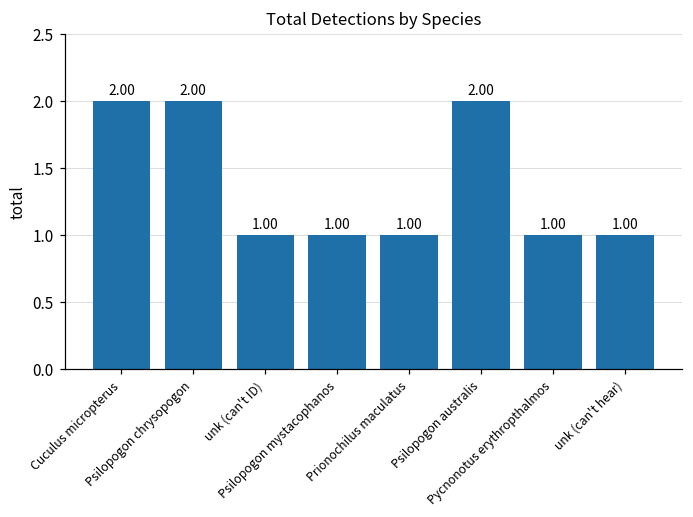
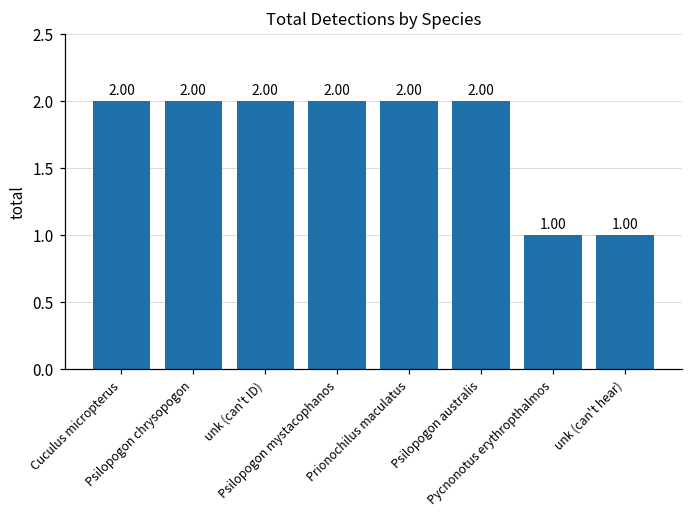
  {
    "Cuculus micropterus": 2.00,
    "Psilopogon chrysopogon": 2.00,
-   "unk (can't ID)": 1.00,
-   "Psilopogon mystacophanos": 1.00,
-   "Prionochilus maculatus": 1.00,
+   "unk (can't ID)": 2.00,
+   "Psilopogon mystacophanos": 2.00,
+   "Prionochilus maculatus": 2.00,
    "Psilopogon australis": 2.00,
    "Pycnonotus erythropthalmos": 1.00,
    "unk (can't hear)": 1.00
  }
